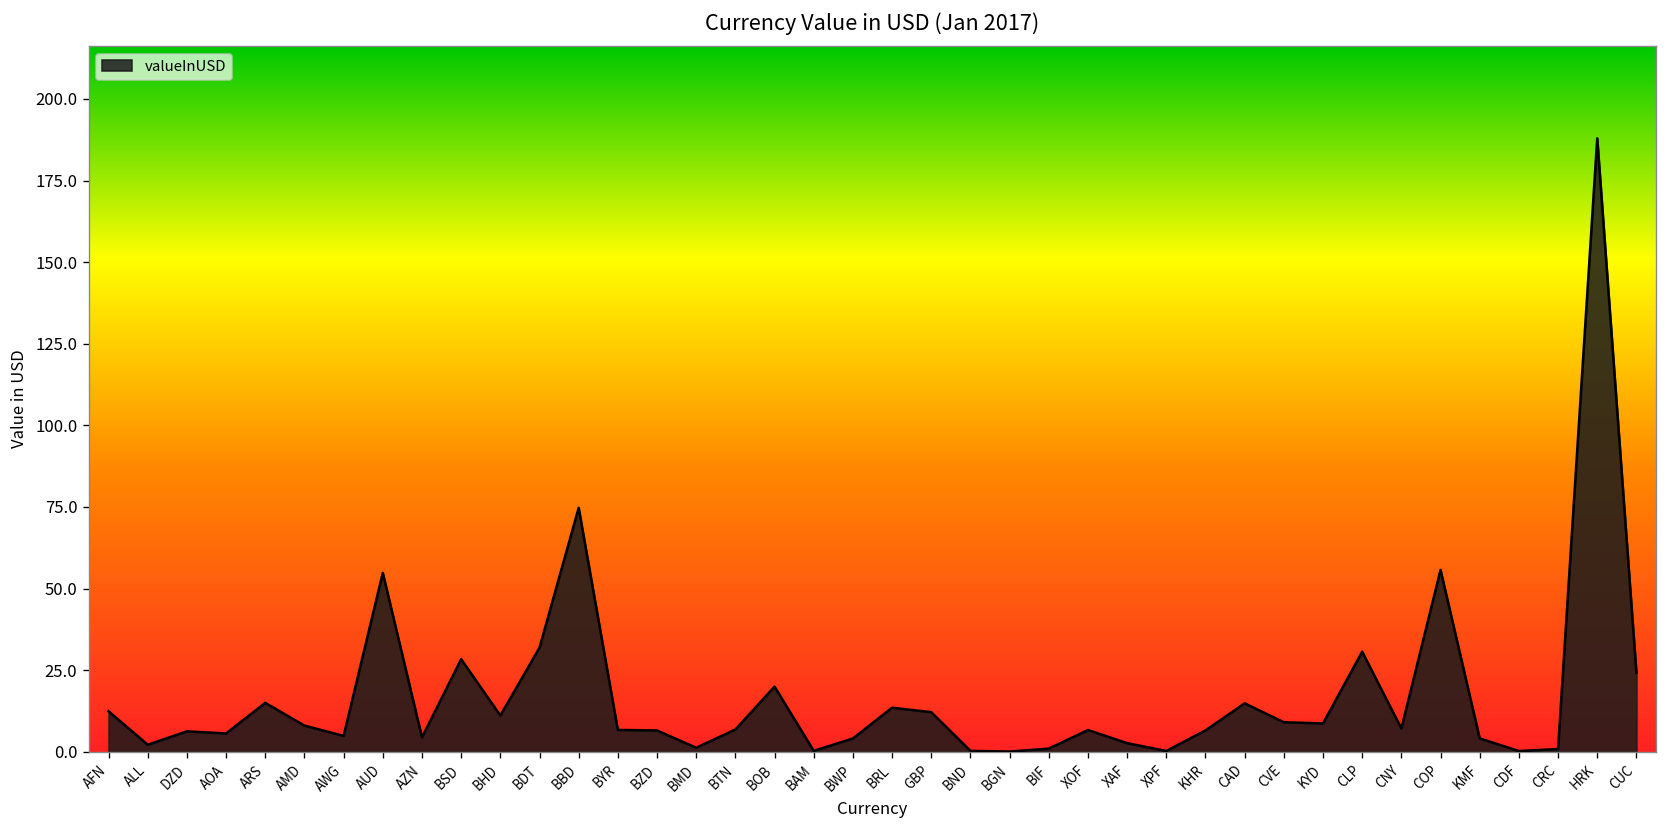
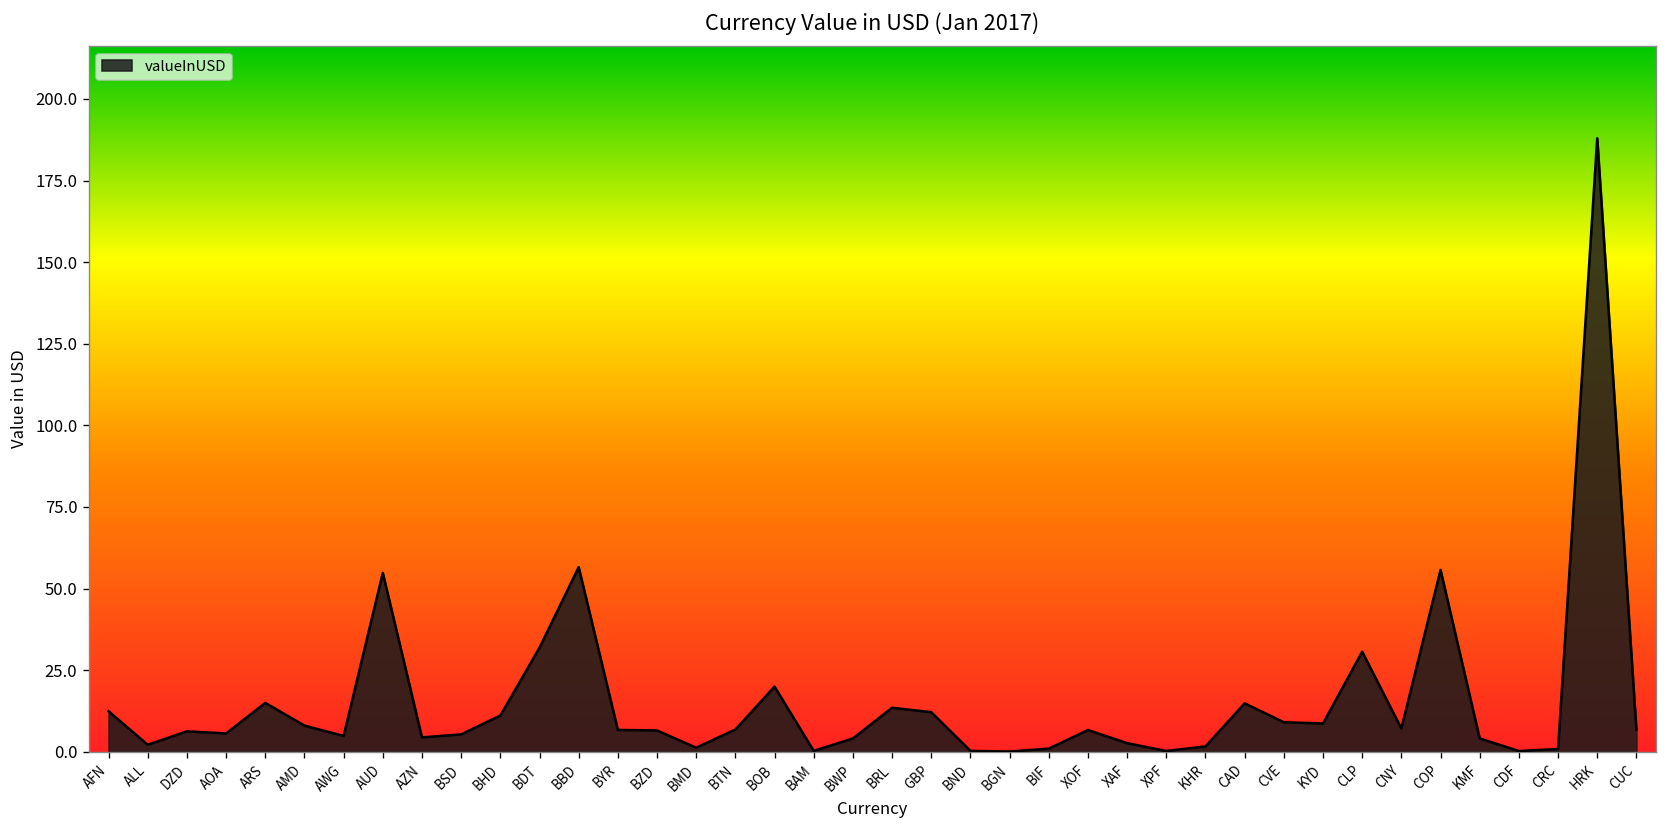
  {
    "AFN": 12,
    "ALL": 2,
    "DZD": 6,
    "AOA": 6,
    "ARS": 15,
    "AMD": 8,
    "AWG": 5,
    "AUD": 55,
    "AZN": 4,
-   "BSD": 28,
+   "BSD": 5,
    "BHD": 11,
    "BDT": 32,
-   "BBD": 75,
+   "BBD": 57,
    "BYR": 7,
    "BZD": 7,
    "BMD": 1,
    "BTN": 7,
    "BOB": 20,
    "BAM": 0,
    "BWP": 4,
    "BRL": 14,
    "GBP": 12,
    "BND": 0,
    "BGN": 0,
    "BIF": 1,
    "XOF": 7,
    "XAF": 3,
    "XPF": 0,
-   "KHR": 7,
+   "KHR": 2,
    "CAD": 15,
    "CVE": 9,
    "KYD": 9,
    "CLP": 31,
    "CNY": 7,
    "COP": 56,
    "KMF": 4,
    "CDF": 0,
    "CRC": 1,
    "HRK": 188,
-   "CUC": 24
+   "CUC": 7
  }
